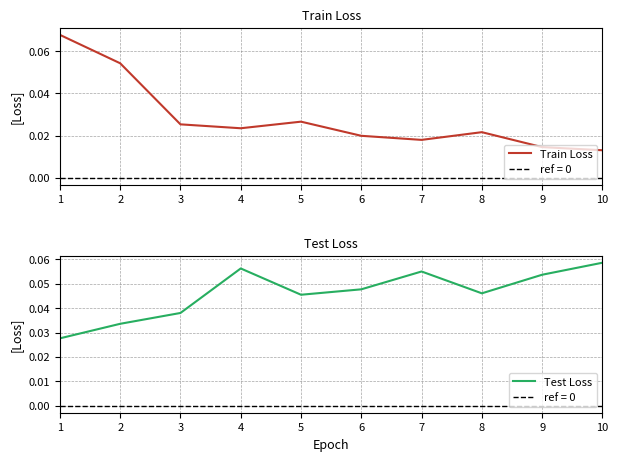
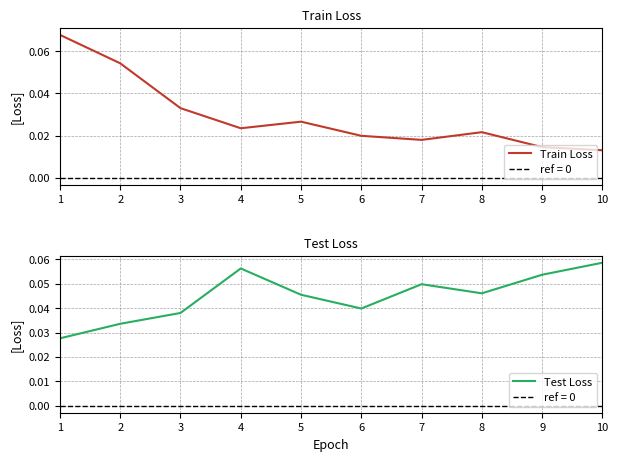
  {
    "Train Loss": {
      "1": 0.068,
      "2": 0.054,
-     "3": 0.025,
+     "3": 0.033,
      "4": 0.023,
      "5": 0.027,
      "6": 0.020,
      "7": 0.018,
      "8": 0.022,
      "10": 0.013
    },
    "Test Loss": {
      "1": 0.028,
      "2": 0.034,
      "3": 0.038,
      "4": 0.056,
      "5": 0.046,
-     "6": 0.048,
-     "7": 0.055,
+     "6": 0.040,
+     "7": 0.050,
      "8": 0.046,
      "9": 0.054,
      "10": 0.059
    }
  }
